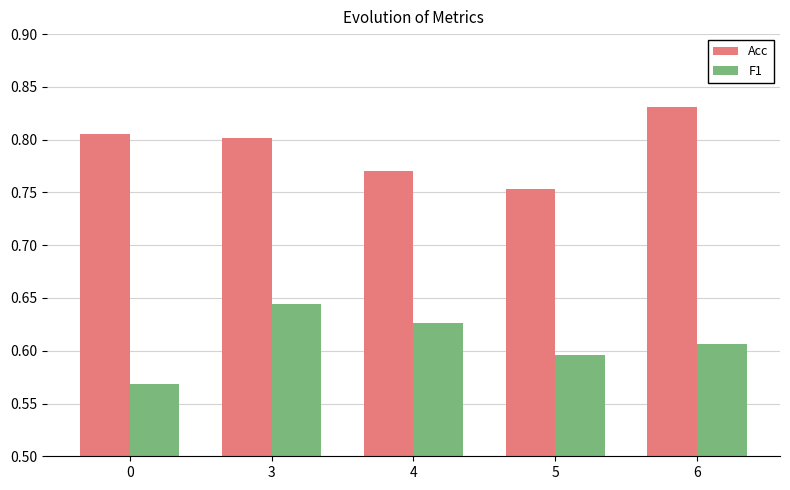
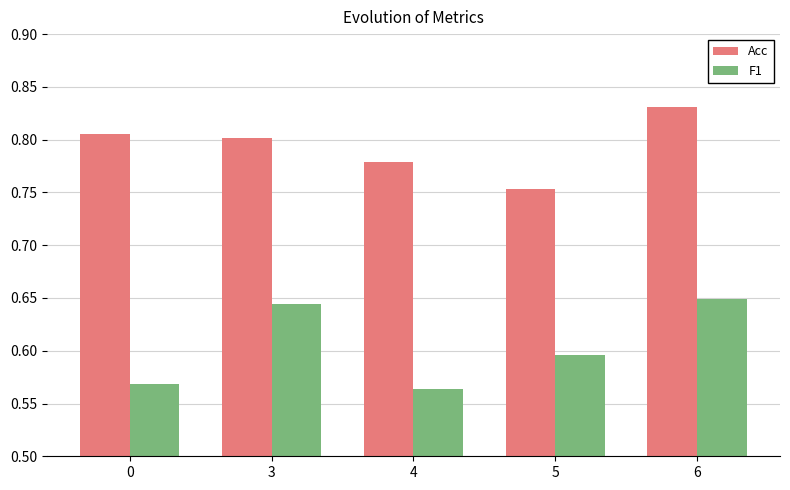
  {
    "Acc": {
      "0": 0.805,
      "3": 0.802,
-     "4": 0.771,
+     "4": 0.779,
      "5": 0.753,
      "6": 0.831
    },
    "F1": {
      "0": 0.569,
      "3": 0.644,
-     "4": 0.626,
+     "4": 0.564,
      "5": 0.596,
-     "6": 0.606
+     "6": 0.649
    }
  }
